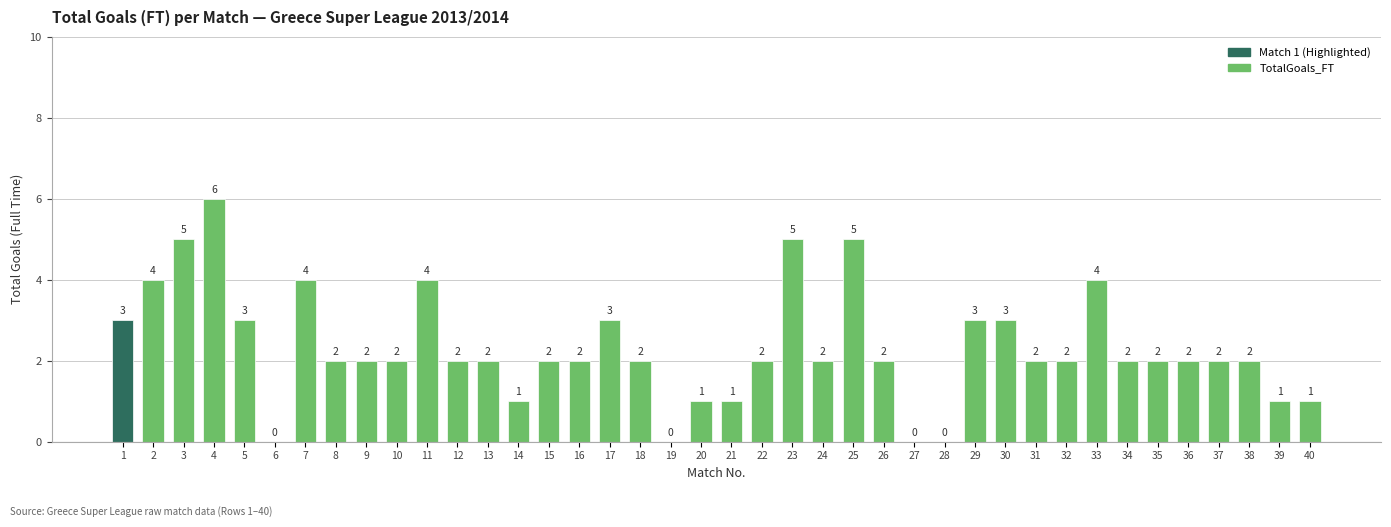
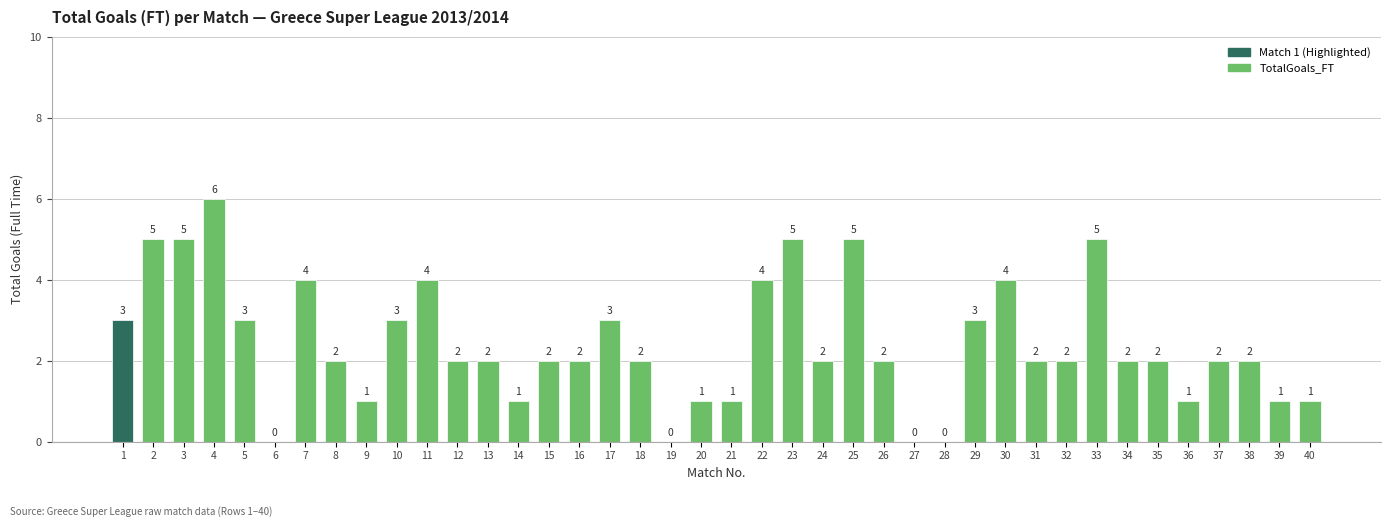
  {
    "1": 3,
-   "2": 4,
+   "2": 5,
    "3": 5,
    "4": 6,
    "5": 3,
    "6": 0,
    "7": 4,
    "8": 2,
-   "9": 2,
-   "10": 2,
+   "9": 1,
+   "10": 3,
    "11": 4,
    "12": 2,
    "13": 2,
    "14": 1,
    "15": 2,
    "16": 2,
    "17": 3,
    "18": 2,
    "19": 0,
    "20": 1,
    "21": 1,
-   "22": 2,
+   "22": 4,
    "23": 5,
    "24": 2,
    "25": 5,
    "26": 2,
    "27": 0,
    "28": 0,
    "29": 3,
-   "30": 3,
+   "30": 4,
    "31": 2,
    "32": 2,
-   "33": 4,
+   "33": 5,
    "34": 2,
    "35": 2,
-   "36": 2,
+   "36": 1,
    "37": 2,
    "38": 2,
    "39": 1,
    "40": 1
  }
